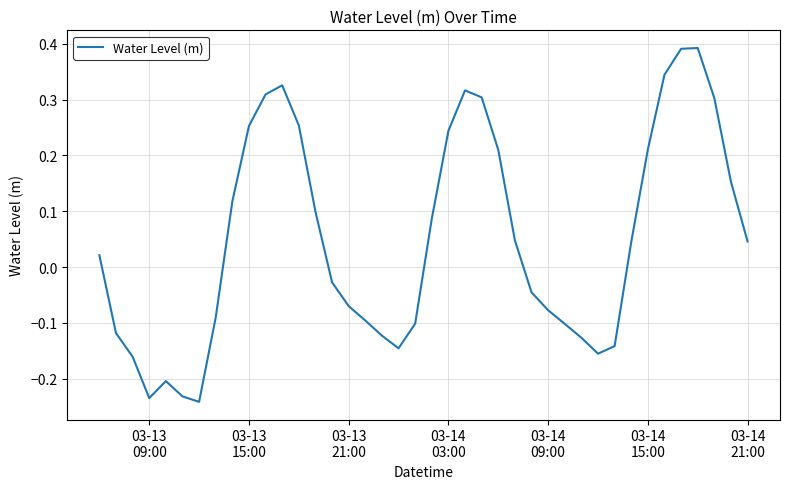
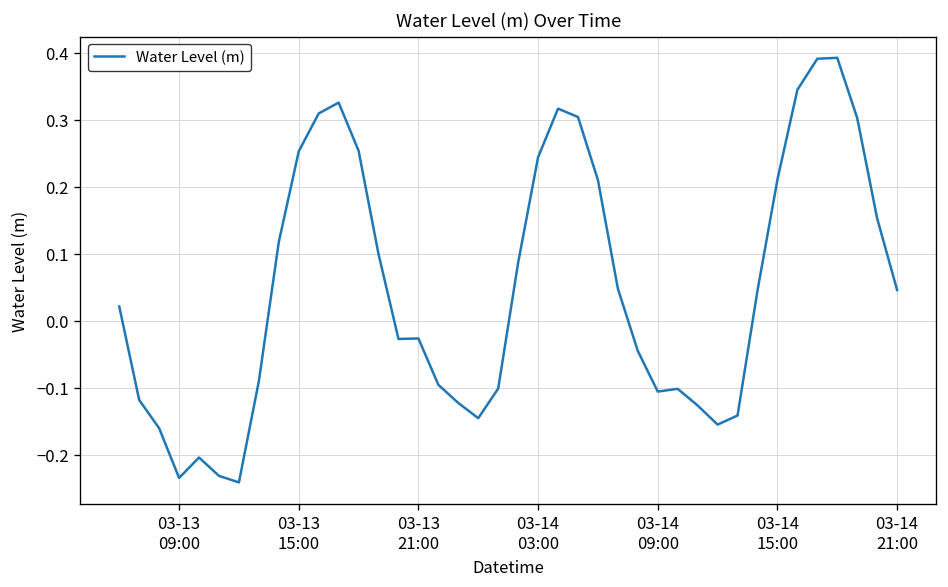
  {
    "03-13 09:00": -0.23,
    "03-13 15:00": 0.25,
-   "03-13 21:00": -0.07,
+   "03-13 21:00": -0.03,
    "03-14 03:00": 0.24,
-   "03-14 09:00": -0.08,
+   "03-14 09:00": -0.11,
    "03-14 15:00": 0.21,
    "03-14 21:00": 0.05
  }
